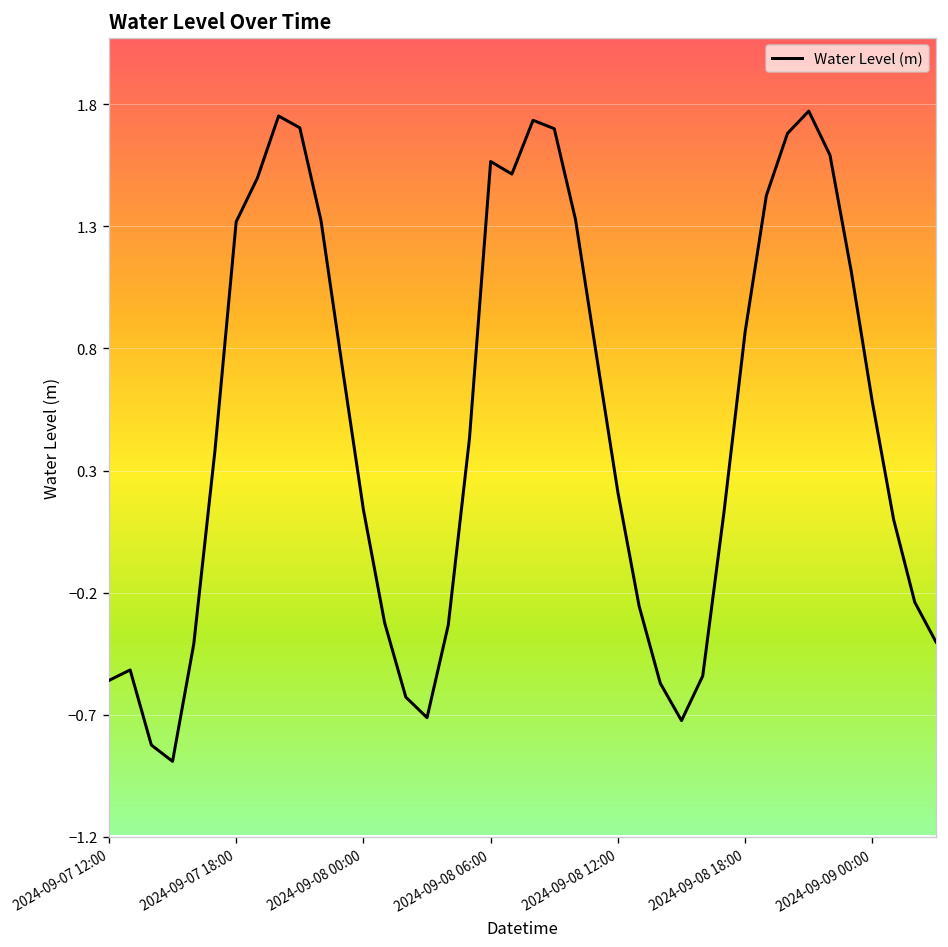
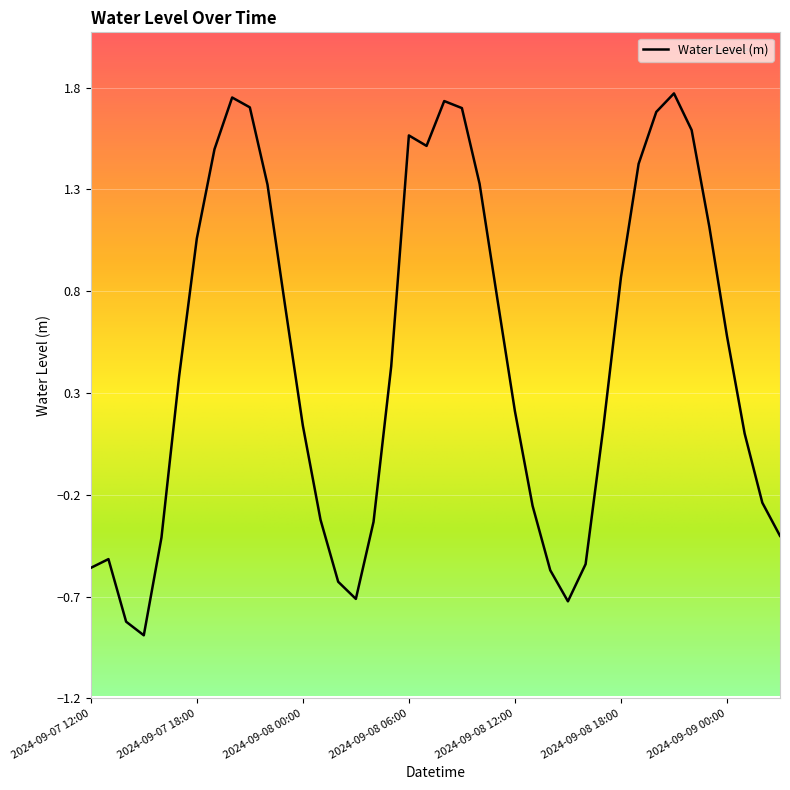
  {
    "2024-09-07 12:00": -0.56,
-   "2024-09-07 18:00": 1.32,
+   "2024-09-07 18:00": 1.06,
    "2024-09-08 00:00": 0.14,
    "2024-09-08 06:00": 1.57,
    "2024-09-08 12:00": 0.21,
    "2024-09-08 18:00": 0.87,
    "2024-09-09 00:00": 0.58
  }
